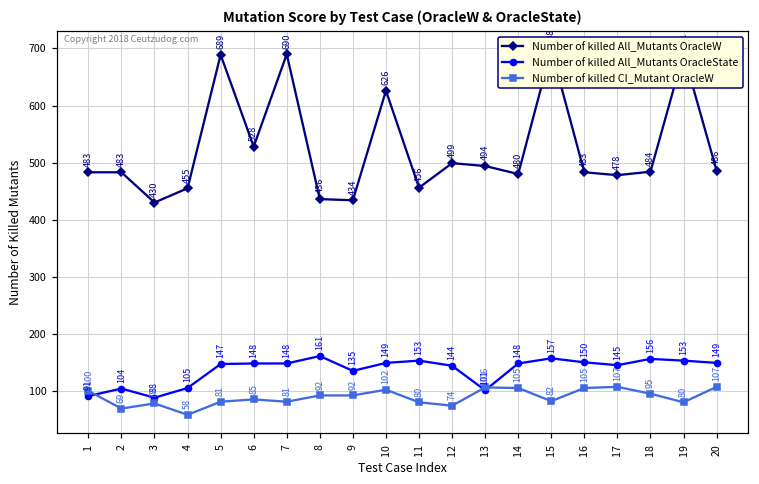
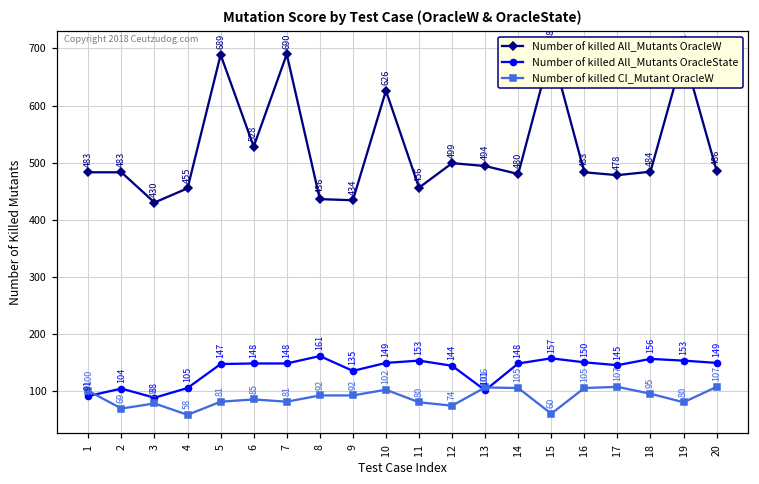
  {
    "Number of killed All_Mutants OracleW": {
      "1": 483,
      "2": 483,
      "3": 430,
      "4": 455,
      "5": 689,
      "6": 528,
      "7": 690,
      "8": 436,
      "9": 434,
      "10": 626,
      "11": 456,
      "12": 499,
      "13": 494,
      "14": 480,
      "16": 483,
      "17": 478,
      "18": 484,
      "20": 486
    },
    "Number of killed All_Mutants OracleState": {
      "2": 104,
      "4": 105,
      "5": 147,
      "6": 148,
      "7": 148,
      "8": 161,
      "9": 135,
      "10": 149,
      "11": 153,
      "12": 144,
      "14": 148,
      "15": 157,
      "16": 150,
      "17": 145,
      "18": 156,
      "19": 153,
      "20": 149
    },
    "Number of killed CI_Mutant OracleW": {
      "2": 69,
      "4": 58,
      "5": 81,
      "6": 85,
      "7": 81,
      "8": 92,
      "9": 92,
      "10": 102,
      "11": 80,
      "12": 74,
      "14": 105,
-     "15": 82,
+     "15": 60,
      "16": 105,
      "18": 95,
      "19": 80,
      "20": 107
    }
  }
